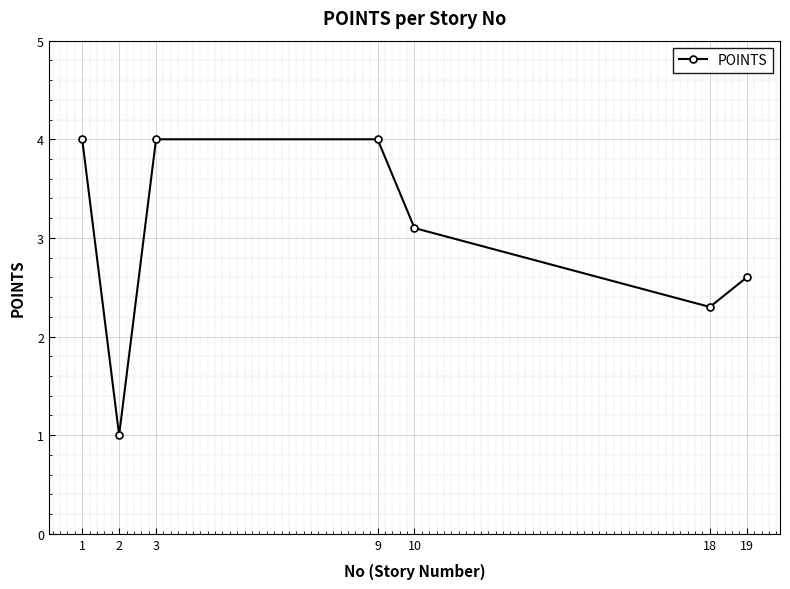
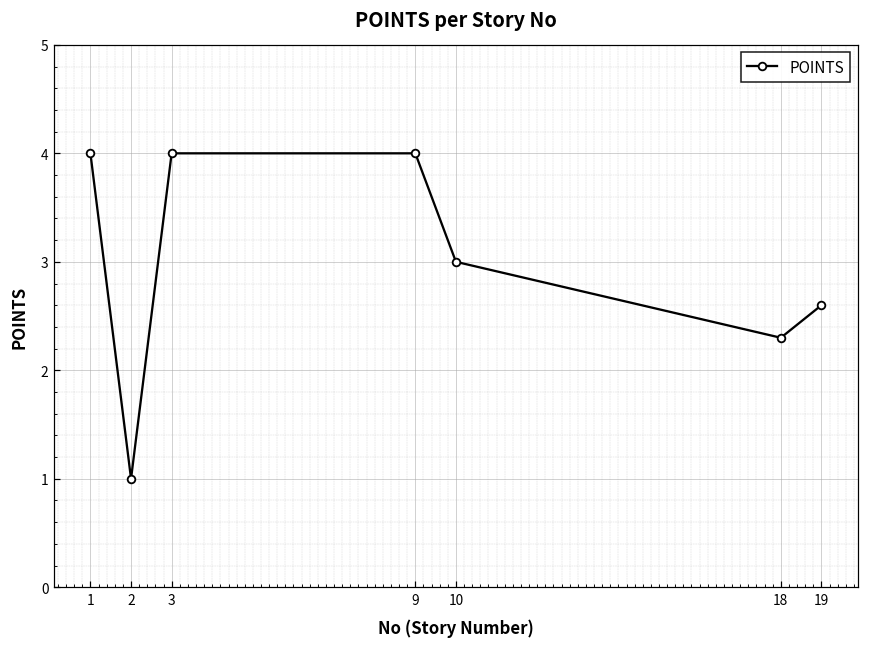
  {
    "1": 4.0,
    "2": 1.0,
    "3": 4.0,
    "9": 4.0,
-   "10": 3.1,
+   "10": 3.0,
    "18": 2.3,
    "19": 2.6
  }
